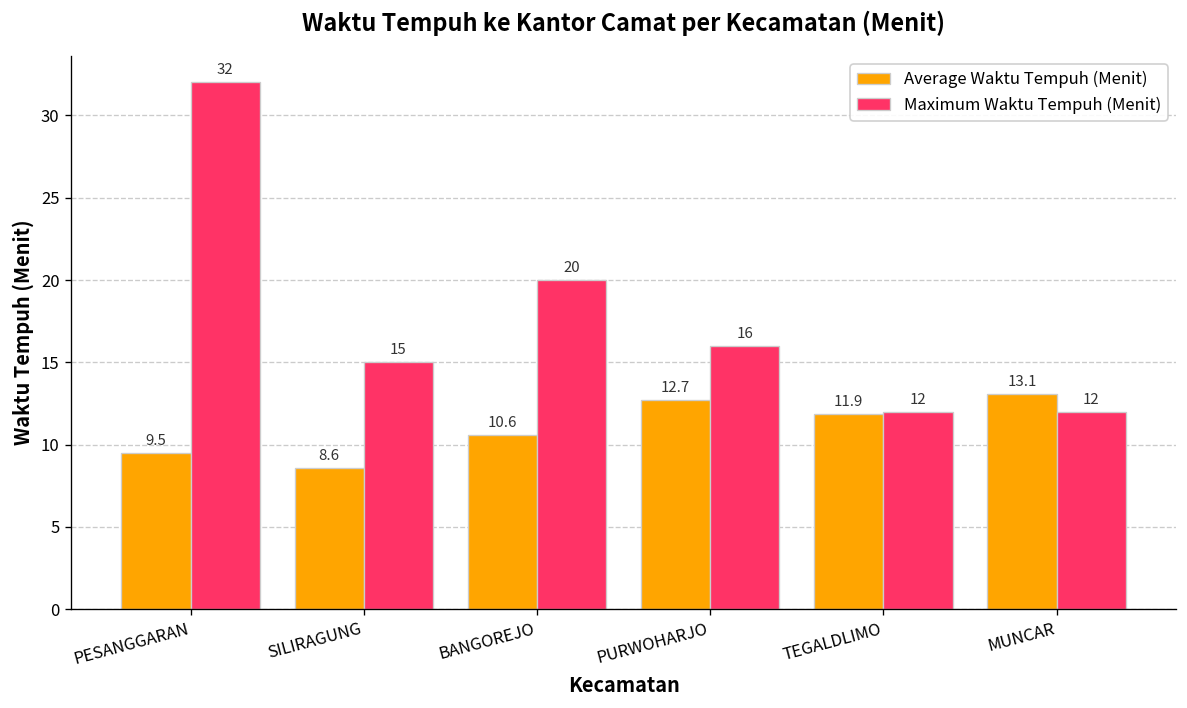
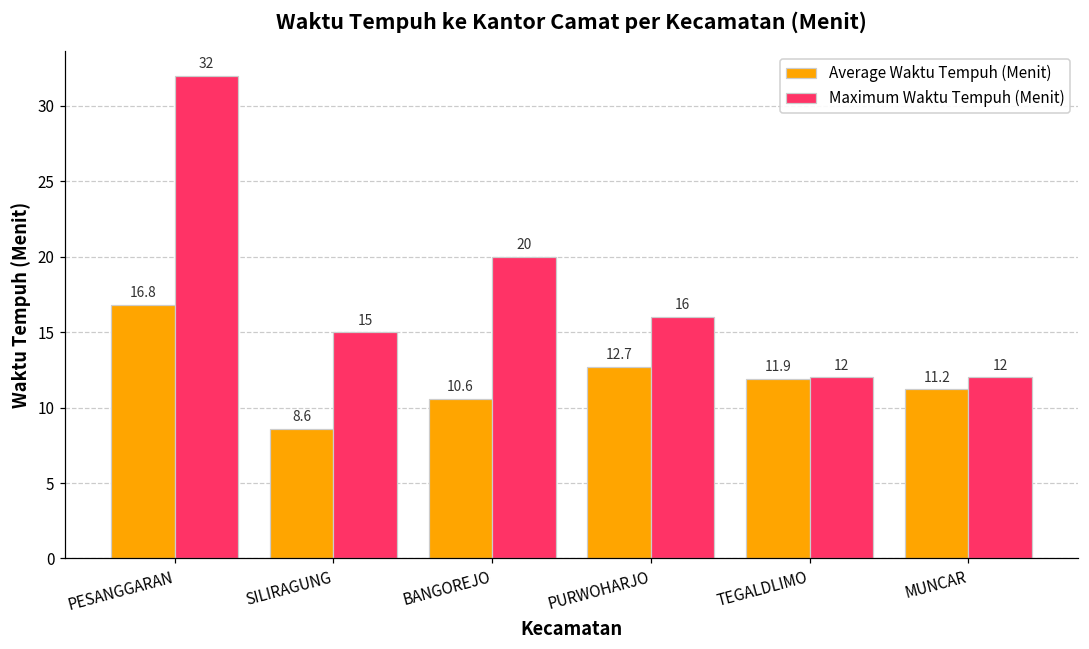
  {
    "Average Waktu Tempuh (Menit)": {
-     "PESANGGARAN": 9.5,
+     "PESANGGARAN": 16.8,
      "SILIRAGUNG": 8.6,
      "BANGOREJO": 10.6,
      "PURWOHARJO": 12.7,
      "TEGALDLIMO": 11.9,
-     "MUNCAR": 13.1
+     "MUNCAR": 11.2
    },
    "Maximum Waktu Tempuh (Menit)": {
      "PESANGGARAN": 32,
      "SILIRAGUNG": 15,
      "BANGOREJO": 20,
      "PURWOHARJO": 16,
      "TEGALDLIMO": 12,
      "MUNCAR": 12
    }
  }
